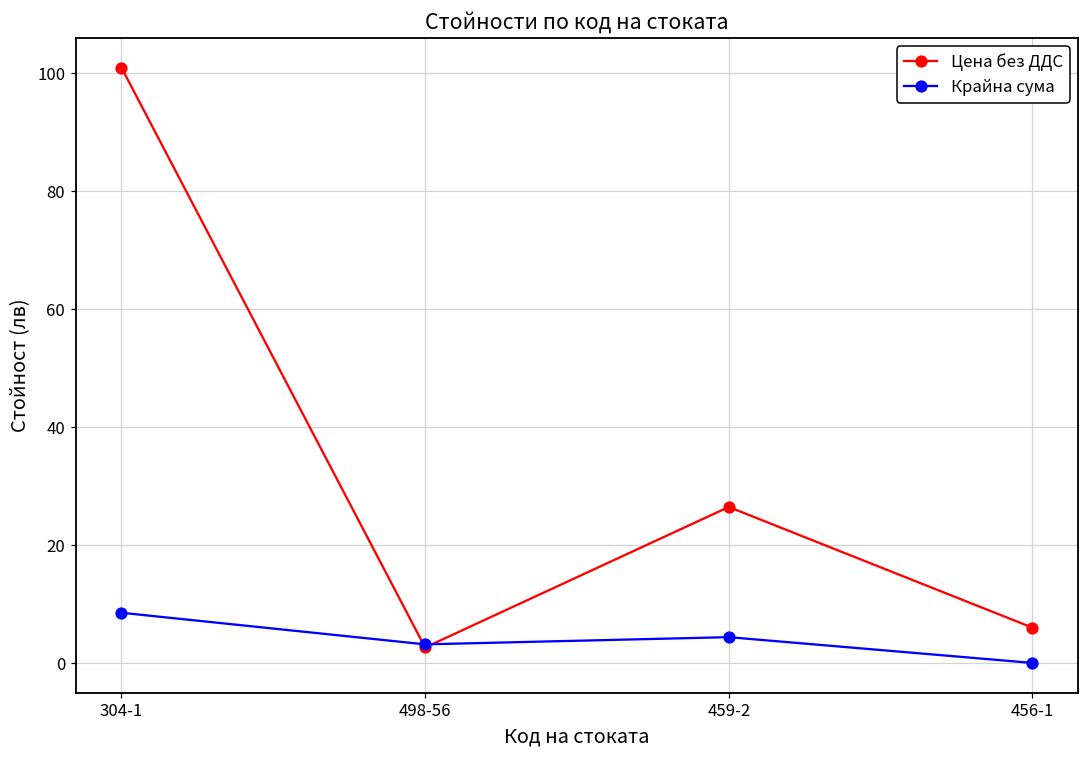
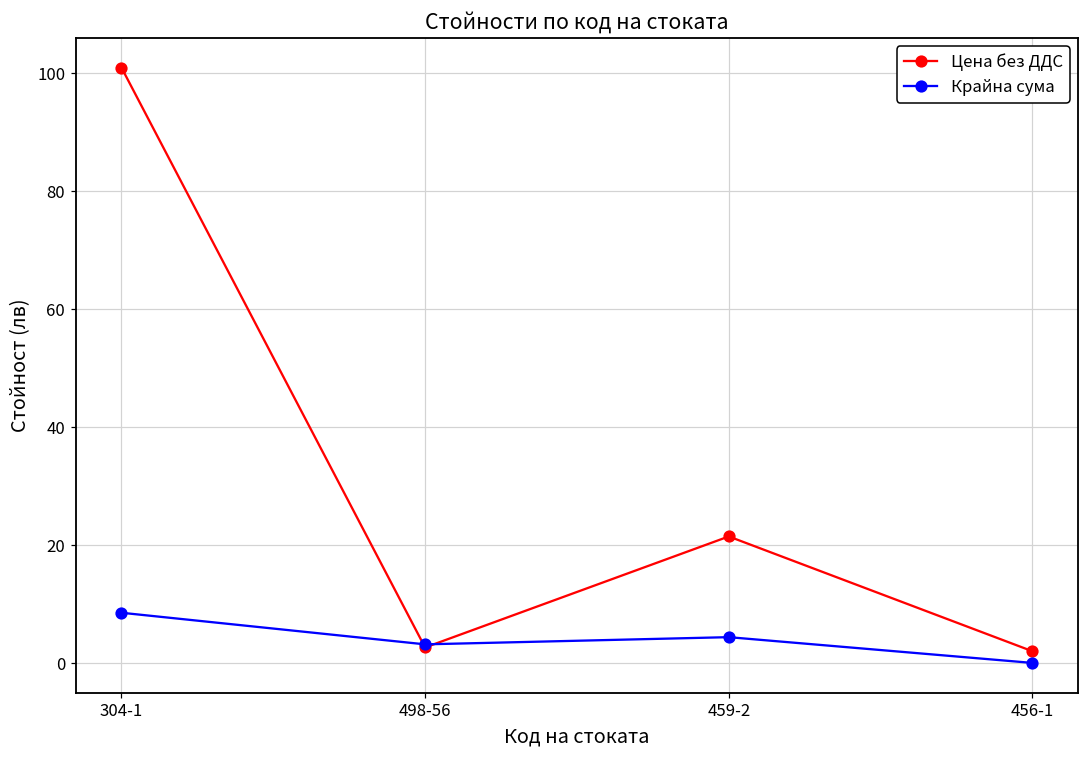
  {
    "Цена без ДДС": {
      "304-1": 101,
      "498-56": 3,
-     "459-2": 26,
-     "456-1": 6
+     "459-2": 21,
+     "456-1": 2
    },
    "Крайна сума": {
      "304-1": 9,
      "498-56": 3,
      "459-2": 4,
      "456-1": 0
    }
  }
